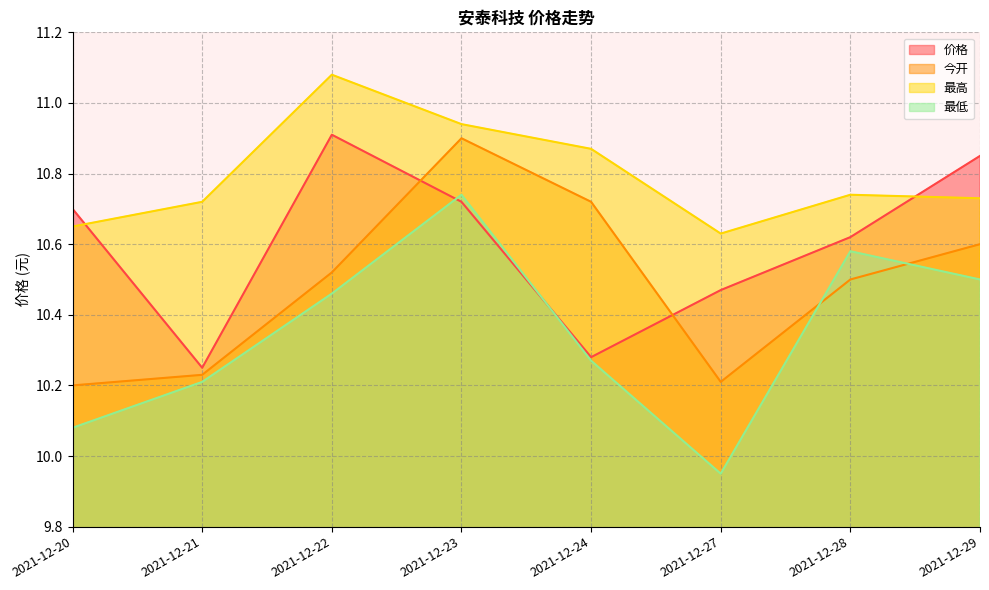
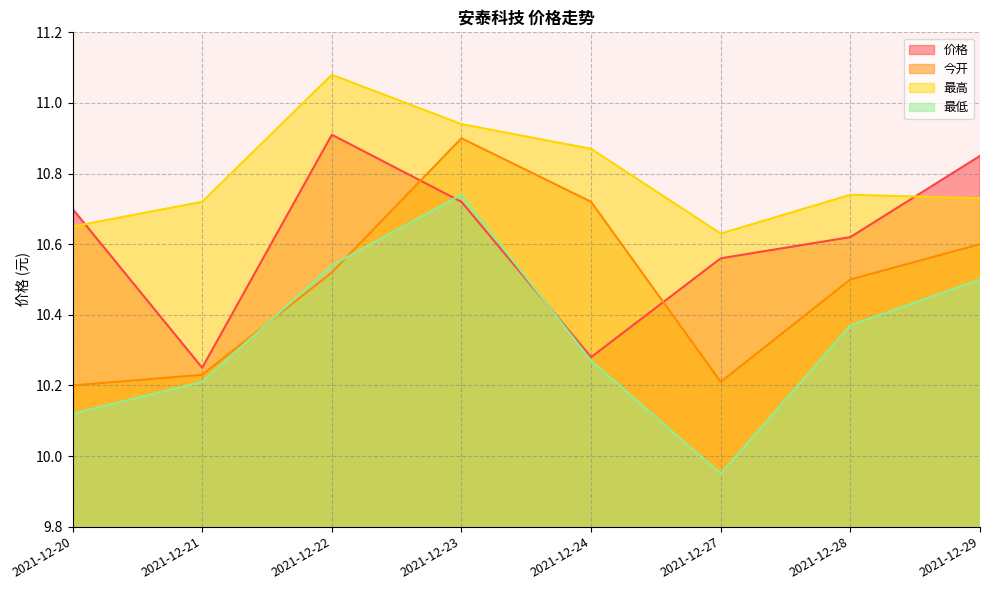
  {
    "价格": {
      "2021-12-20": 10.70,
      "2021-12-21": 10.25,
      "2021-12-22": 10.91,
      "2021-12-23": 10.72,
      "2021-12-24": 10.28,
-     "2021-12-27": 10.47,
+     "2021-12-27": 10.56,
      "2021-12-28": 10.62,
      "2021-12-29": 10.85
    },
    "最低": {
-     "2021-12-20": 10.08,
+     "2021-12-20": 10.12,
      "2021-12-21": 10.21,
-     "2021-12-22": 10.46,
+     "2021-12-22": 10.54,
      "2021-12-23": 10.74,
      "2021-12-24": 10.27,
      "2021-12-27": 9.95,
-     "2021-12-28": 10.58,
+     "2021-12-28": 10.37,
      "2021-12-29": 10.50
    }
  }
